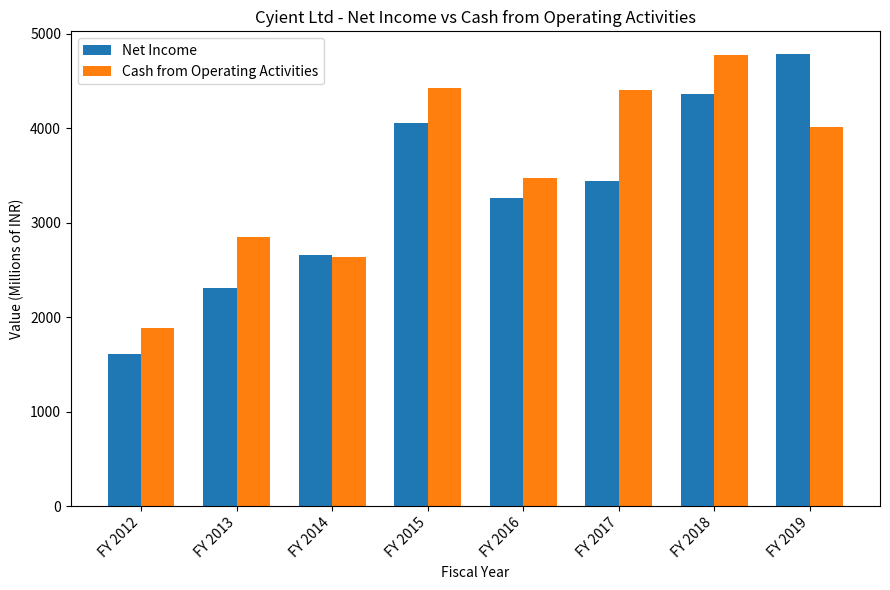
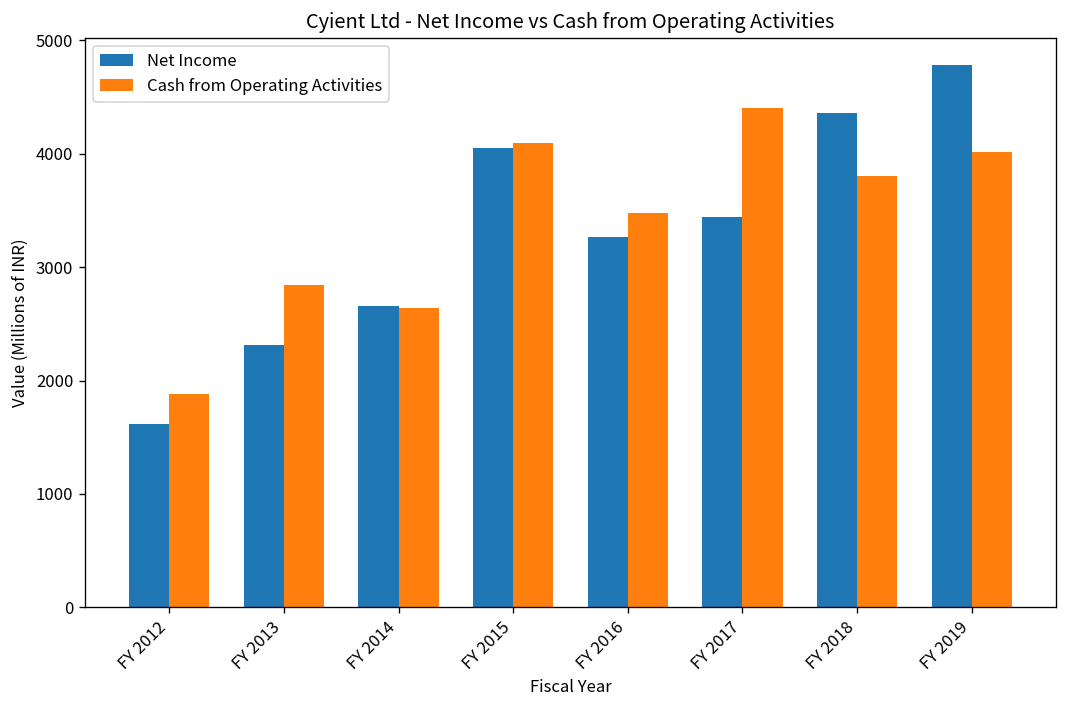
  {
    "Net Income": {
      "FY 2012": 1600,
      "FY 2013": 2300,
      "FY 2014": 2700,
      "FY 2015": 4000,
      "FY 2016": 3300,
      "FY 2017": 3400,
      "FY 2018": 4400,
      "FY 2019": 4800
    },
    "Cash from Operating Activities": {
      "FY 2012": 1900,
      "FY 2013": 2800,
      "FY 2014": 2600,
-     "FY 2015": 4400,
+     "FY 2015": 4100,
      "FY 2016": 3500,
      "FY 2017": 4400,
-     "FY 2018": 4800,
+     "FY 2018": 3800,
      "FY 2019": 4000
    }
  }
